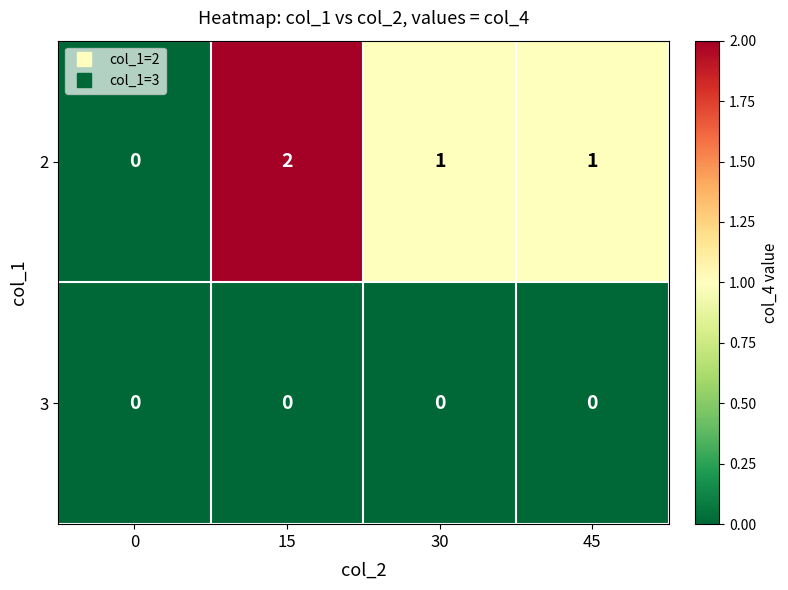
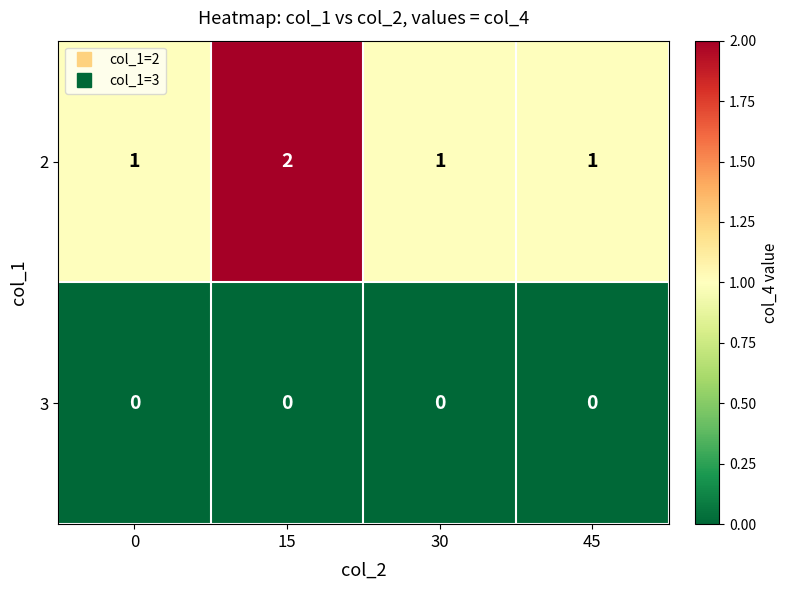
  {
    "2": {
-     "0": 0,
+     "0": 1,
      "15": 2,
      "30": 1,
      "45": 1
    },
    "3": {
      "0": 0,
      "15": 0,
      "30": 0,
      "45": 0
    }
  }
